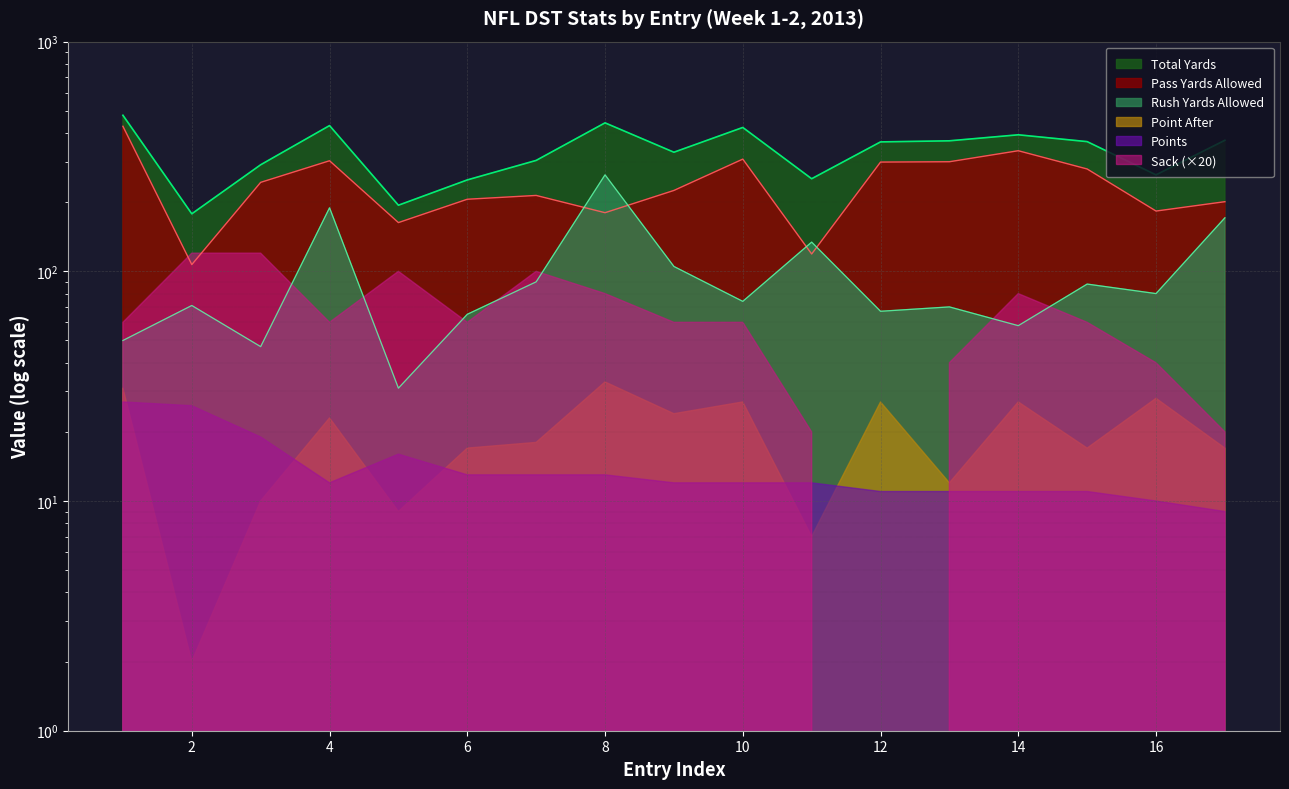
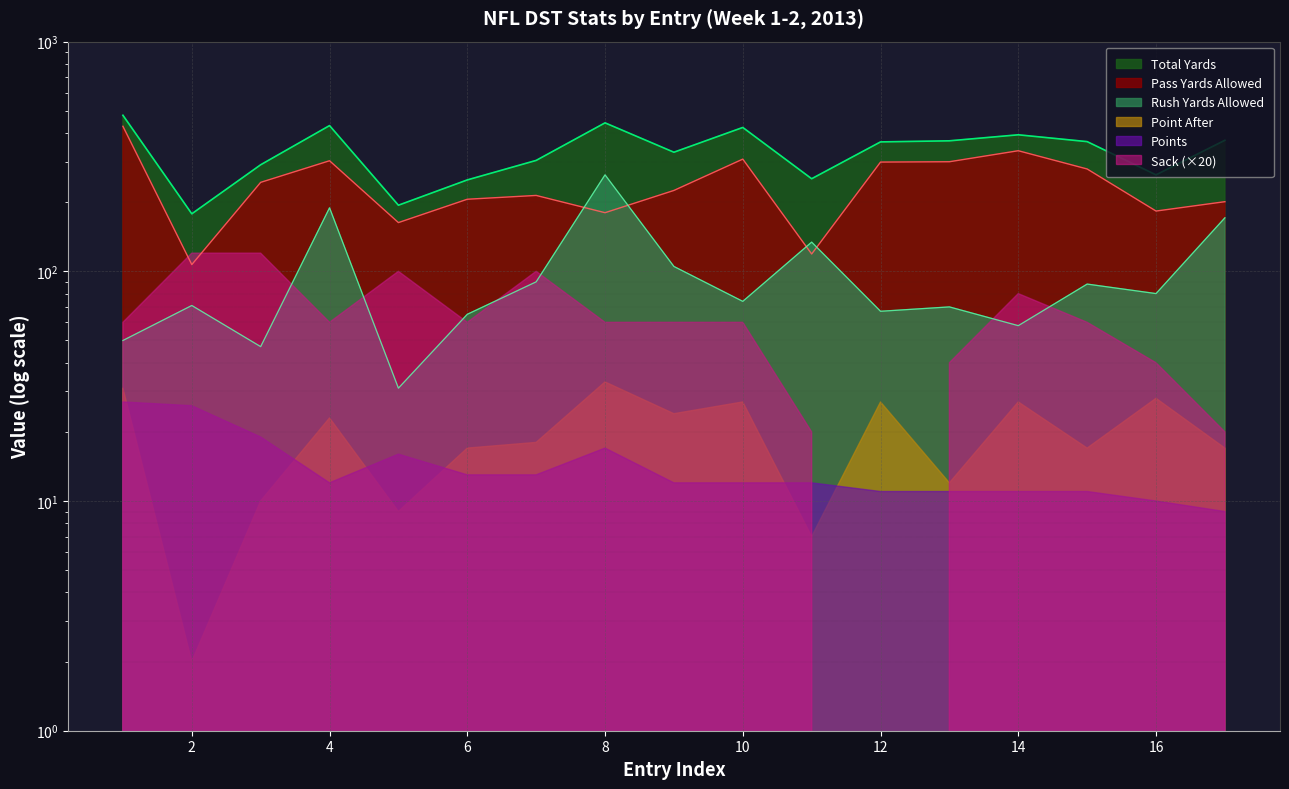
  {
    "Total Yards": {
      "2": 180,
      "4": 430,
      "6": 250,
      "8": 440,
      "10": 420,
      "12": 370,
      "14": 390
    },
    "Pass Yards Allowed": {
      "2": 110,
      "4": 300,
      "6": 210,
      "8": 180,
      "10": 310,
      "12": 300,
      "14": 340,
      "16": 180
    },
    "Rush Yards Allowed": {
      "2": 71,
      "4": 190,
      "6": 65,
      "8": 260,
      "10": 74,
      "12": 67,
      "14": 58,
      "16": 80
    },
    "Point After": {
      "2": 2,
      "4": 23,
      "6": 17,
      "8": 33,
      "10": 27,
      "12": 27,
      "14": 27,
      "16": 28
    },
    "Points": {
      "2": 26,
      "4": 12,
      "6": 13,
-     "8": 13,
+     "8": 17,
      "10": 12,
      "12": 11,
      "14": 11,
      "16": 10
    },
    "Sack (×20)": {
      "2": 120,
      "4": 60,
      "6": 60,
-     "8": 80,
+     "8": 60,
      "10": 60,
      "14": 80,
      "16": 40
    }
  }
